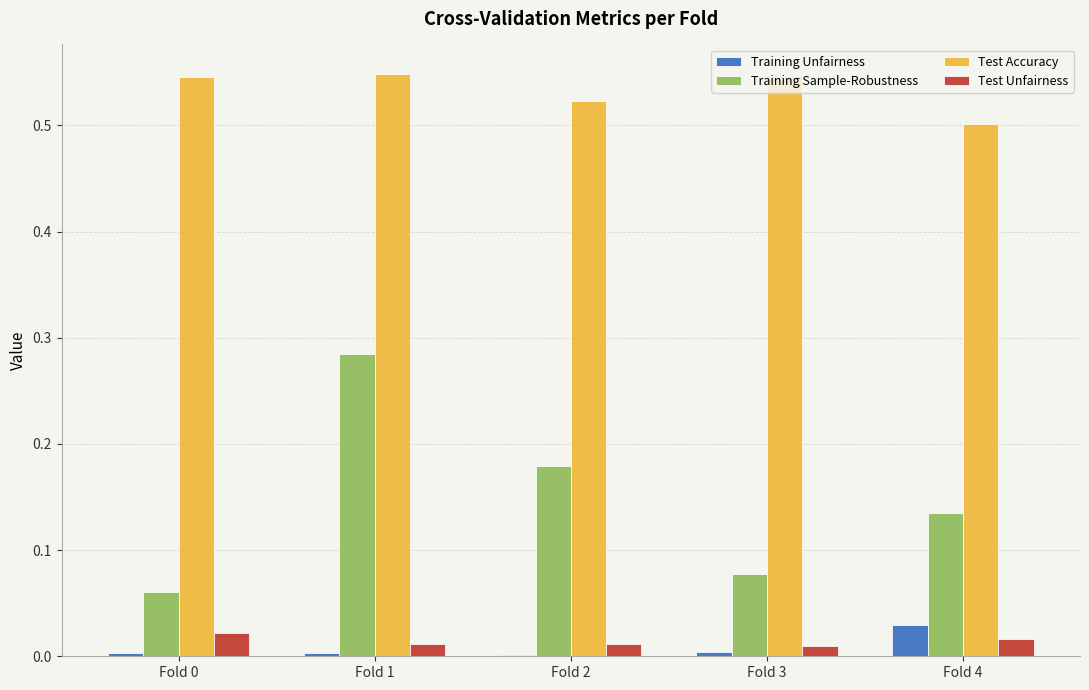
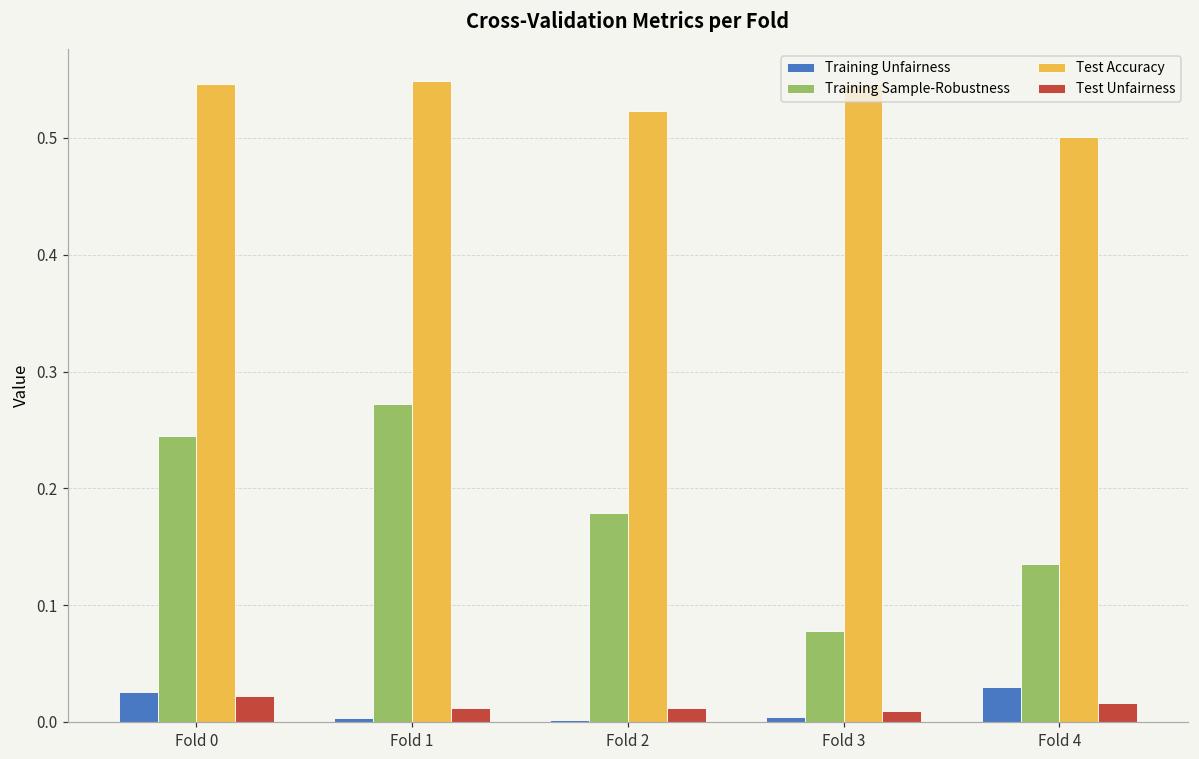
  {
    "Training Unfairness": {
-     "Fold 0": 0.003,
+     "Fold 0": 0.026,
      "Fold 1": 0.003,
      "Fold 3": 0.004,
      "Fold 4": 0.030
    },
    "Training Sample-Robustness": {
-     "Fold 0": 0.060,
-     "Fold 1": 0.285,
+     "Fold 0": 0.244,
+     "Fold 1": 0.272,
      "Fold 2": 0.179,
      "Fold 3": 0.078,
      "Fold 4": 0.135
    },
    "Test Accuracy": {
      "Fold 0": 0.546,
      "Fold 1": 0.549,
      "Fold 2": 0.523,
      "Fold 4": 0.501
    },
    "Test Unfairness": {
      "Fold 0": 0.022,
      "Fold 1": 0.012,
      "Fold 2": 0.012,
      "Fold 3": 0.010,
      "Fold 4": 0.016
    }
  }
